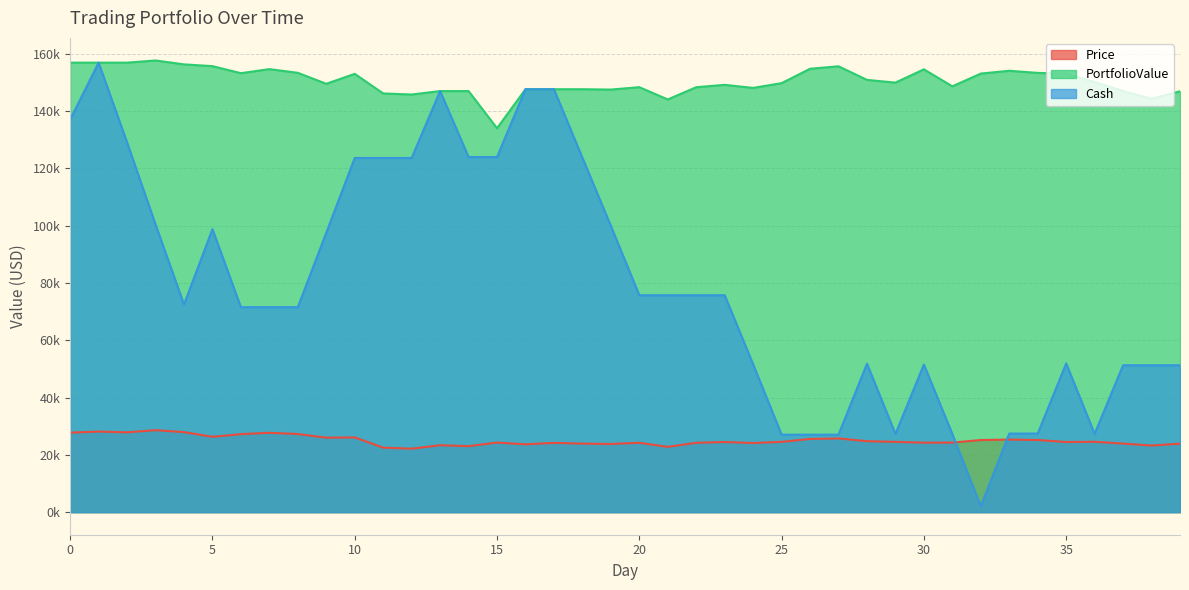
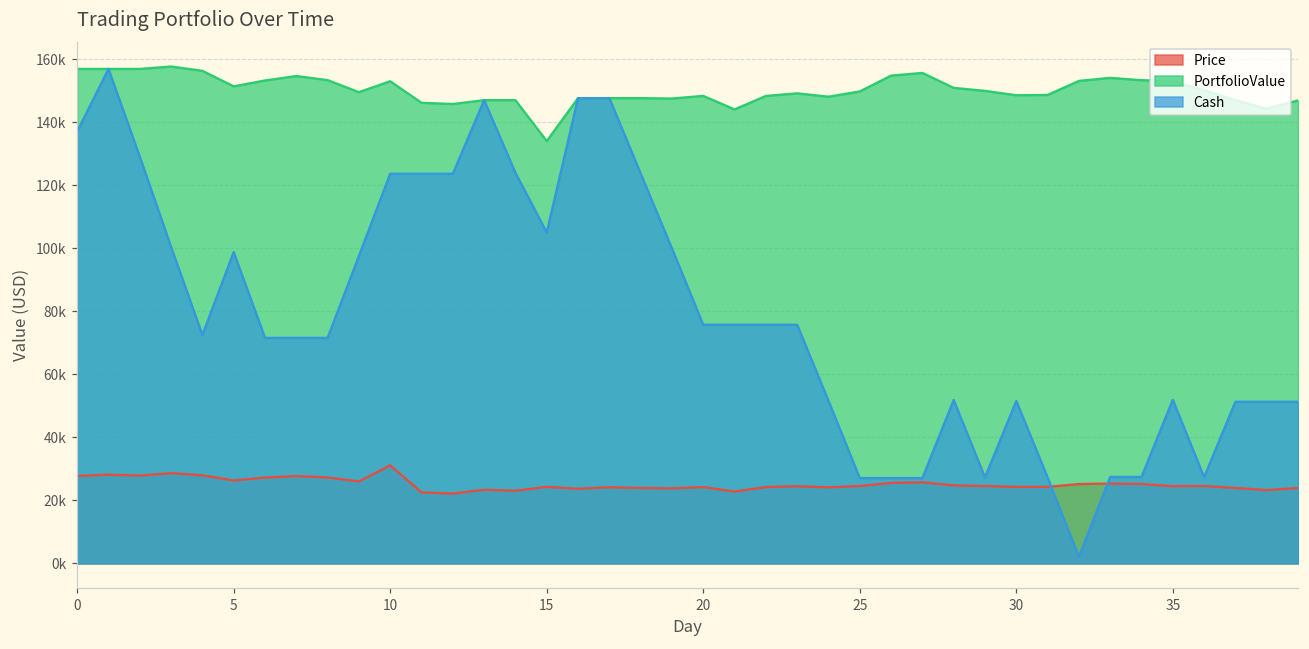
  {
    "Price": {
      "0": 28000,
      "5": 26000,
-     "10": 26000,
+     "10": 31000,
      "15": 24000,
      "20": 24000,
      "25": 25000,
      "30": 24000,
      "35": 24000
    },
    "PortfolioValue": {
      "0": 157000,
-     "5": 156000,
+     "5": 151000,
      "10": 153000,
      "15": 134000,
      "20": 148000,
      "25": 150000,
-     "30": 155000
+     "30": 149000
    },
    "Cash": {
      "0": 137000,
      "5": 99000,
      "10": 124000,
-     "15": 124000,
+     "15": 105000,
      "20": 76000,
      "25": 27000,
      "30": 52000,
      "35": 52000
    }
  }
